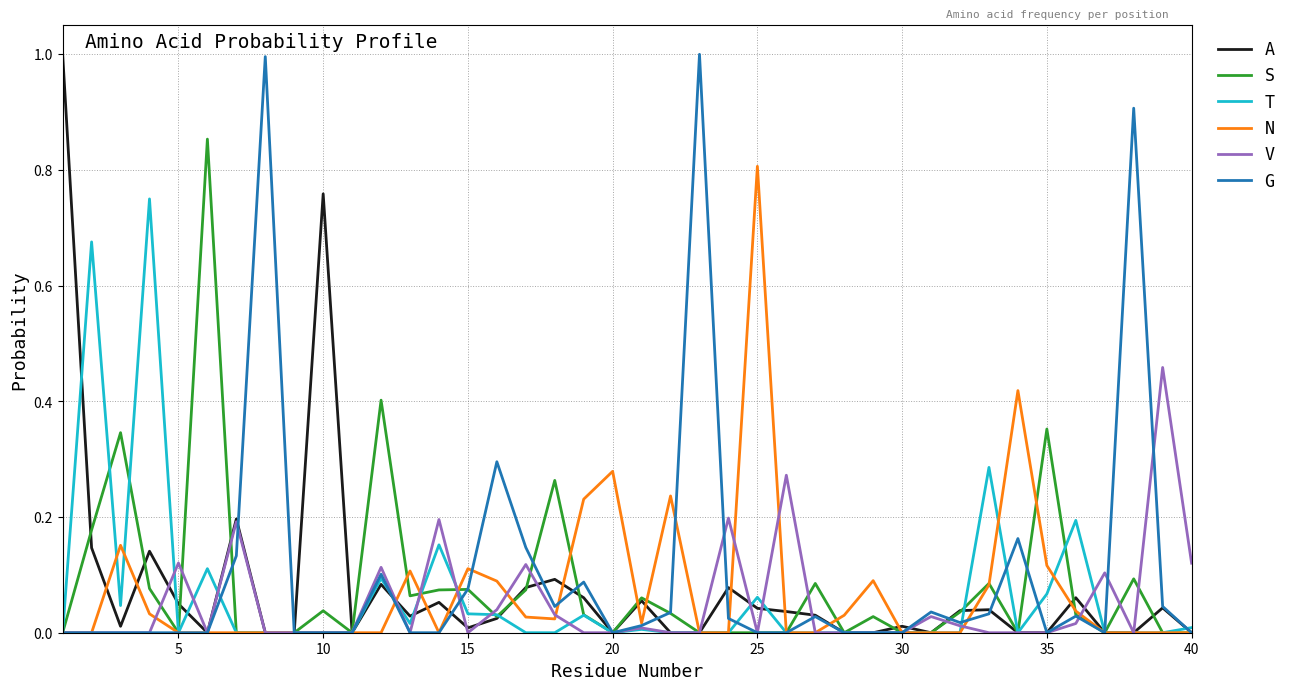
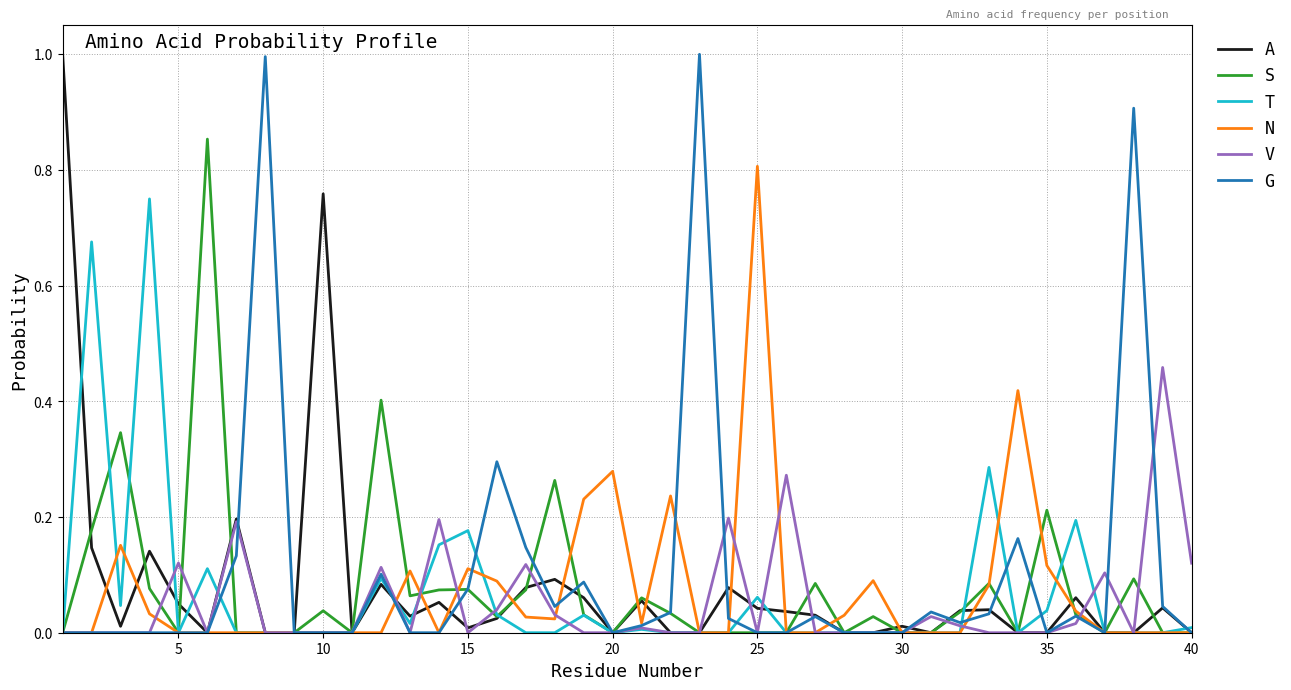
  {
    "A": {
      "5": 0.05,
      "10": 0.76,
      "15": 0.01,
      "25": 0.04,
      "30": 0.01
    },
    "S": {
      "10": 0.04,
-     "35": 0.35
+     "35": 0.21
    },
    "T": {
-     "15": 0.03,
+     "15": 0.18,
      "25": 0.06,
-     "35": 0.07,
+     "35": 0.04,
      "40": 0.01
    },
    "N": {
      "15": 0.11,
      "20": 0.28,
      "25": 0.81,
      "35": 0.12
    },
    "V": {
      "5": 0.12,
      "15": 0.00,
      "40": 0.12
    }
  }
